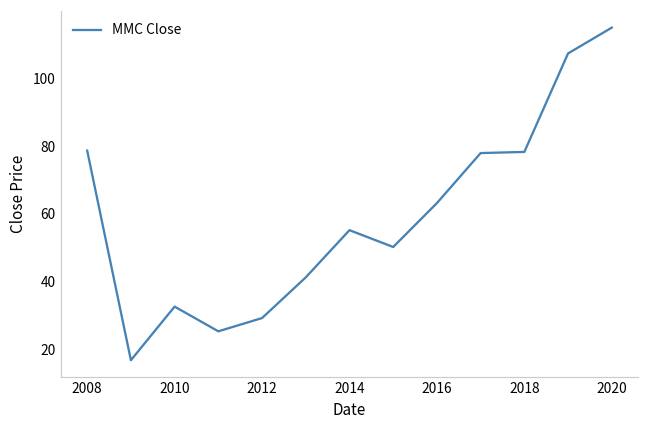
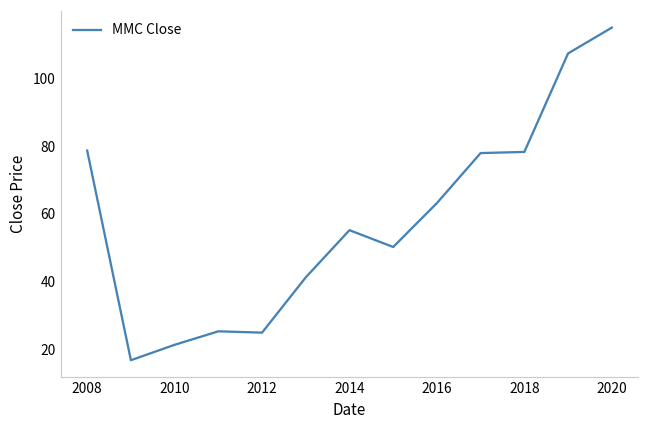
  {
    "2008": 79,
-   "2010": 33,
-   "2012": 29,
+   "2010": 21,
+   "2012": 25,
    "2014": 55,
    "2016": 63,
    "2018": 78,
    "2020": 115
  }
